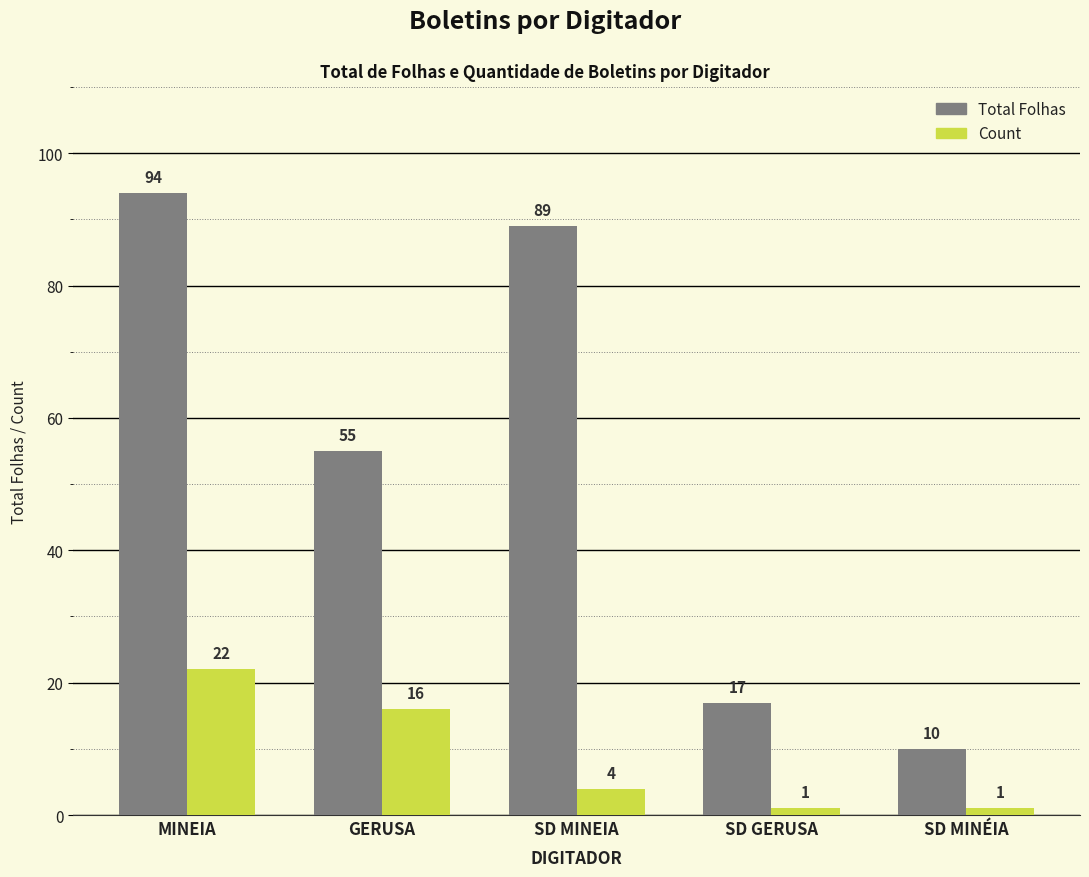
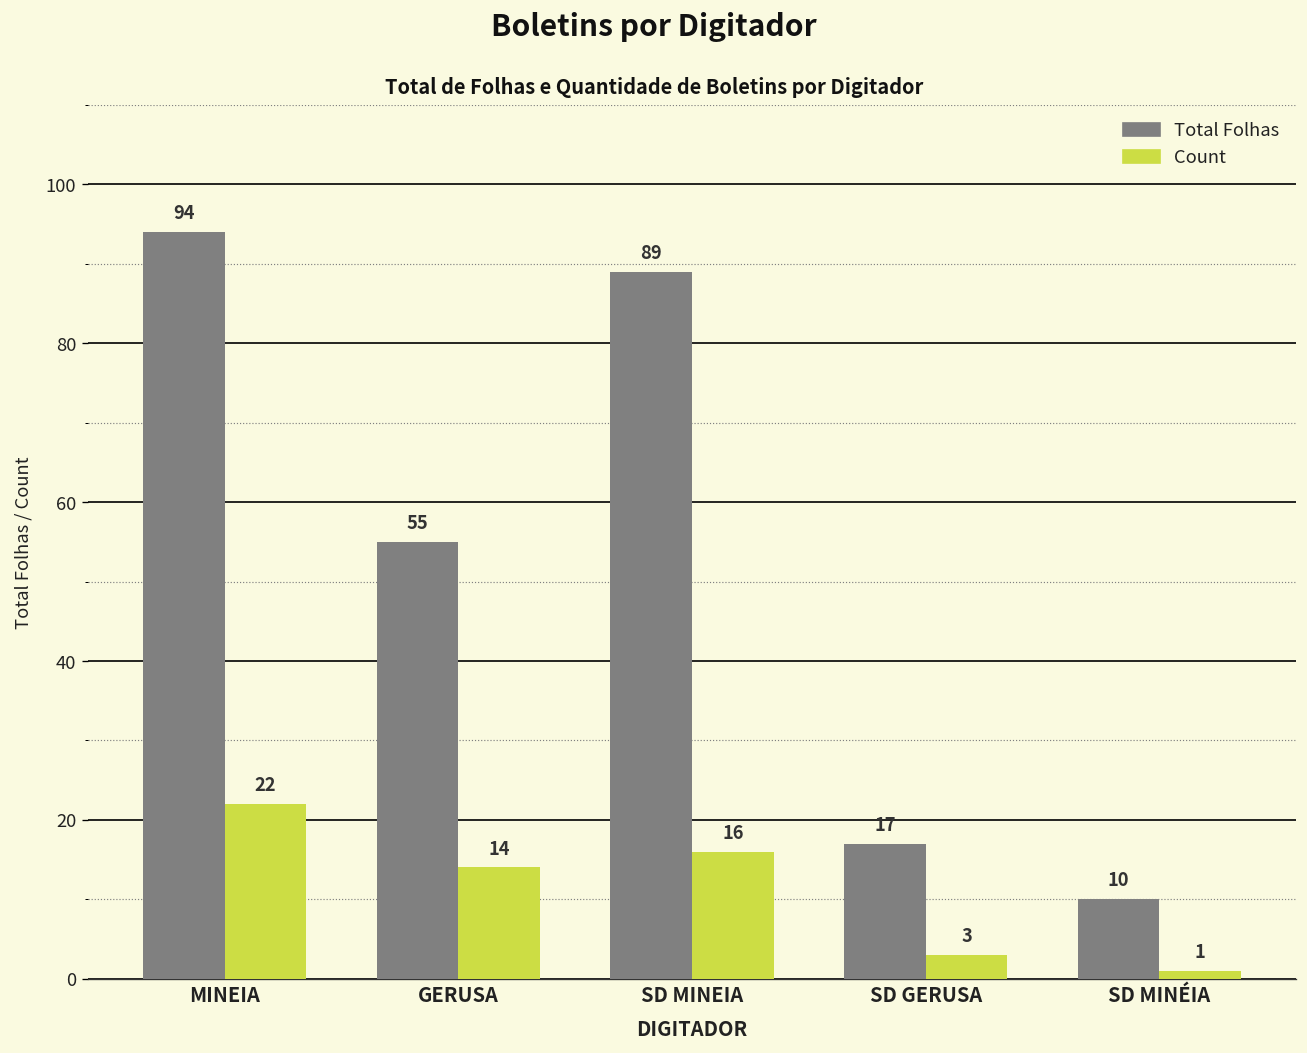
  {
    "Total Folhas": {
      "MINEIA": 94,
      "GERUSA": 55,
      "SD MINEIA": 89,
      "SD GERUSA": 17,
      "SD MINÉIA": 10
    },
    "Count": {
      "MINEIA": 22,
-     "GERUSA": 16,
-     "SD MINEIA": 4,
-     "SD GERUSA": 1,
+     "GERUSA": 14,
+     "SD MINEIA": 16,
+     "SD GERUSA": 3,
      "SD MINÉIA": 1
    }
  }
